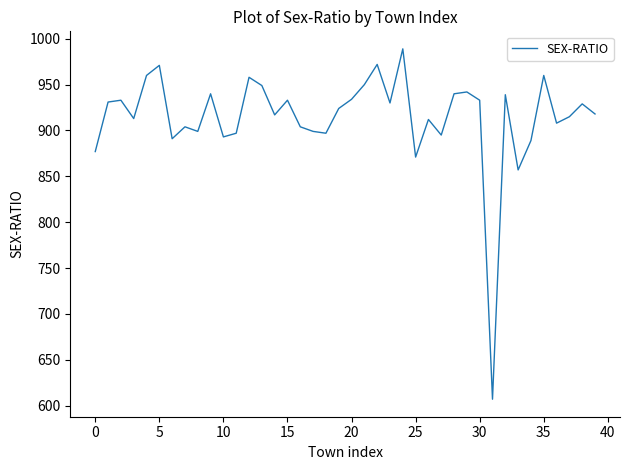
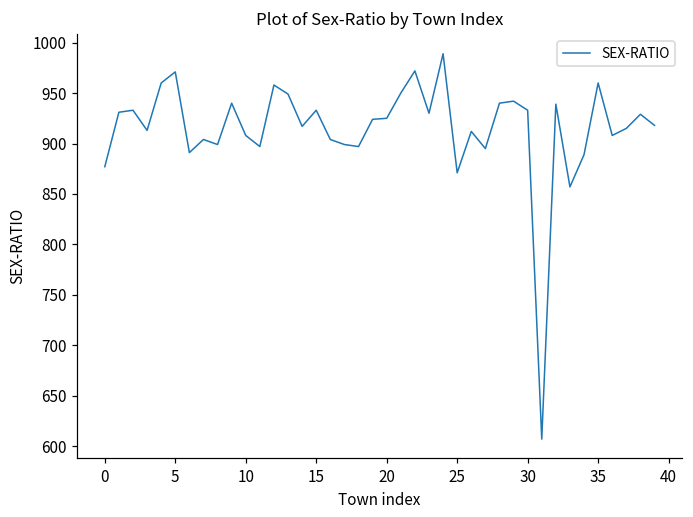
  {
    "0": 880,
    "5": 970,
-   "10": 890,
+   "10": 910,
    "15": 930,
-   "20": 934,
+   "20": 925,
    "25": 870,
    "30": 930,
    "35": 960
  }
